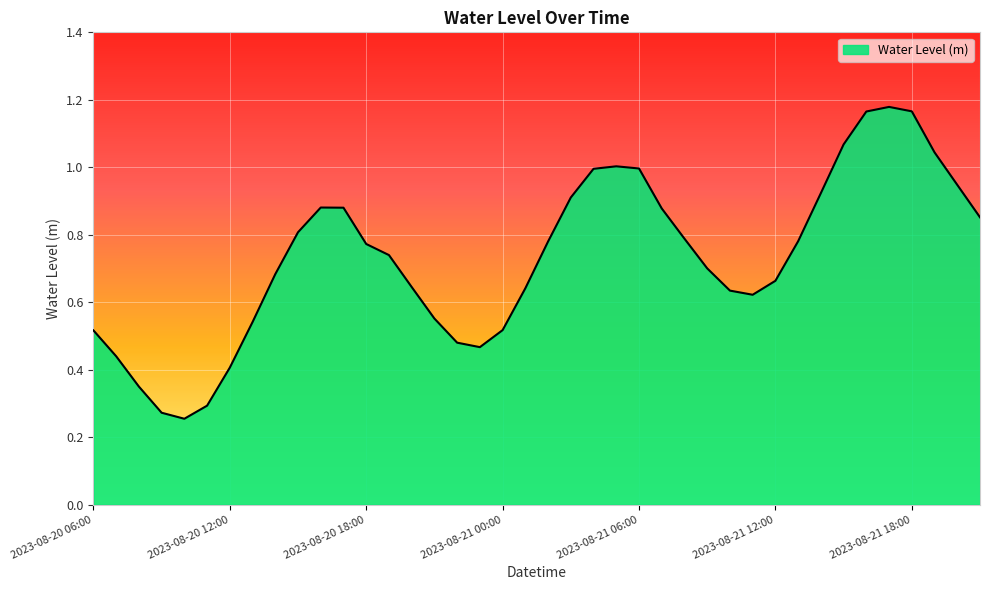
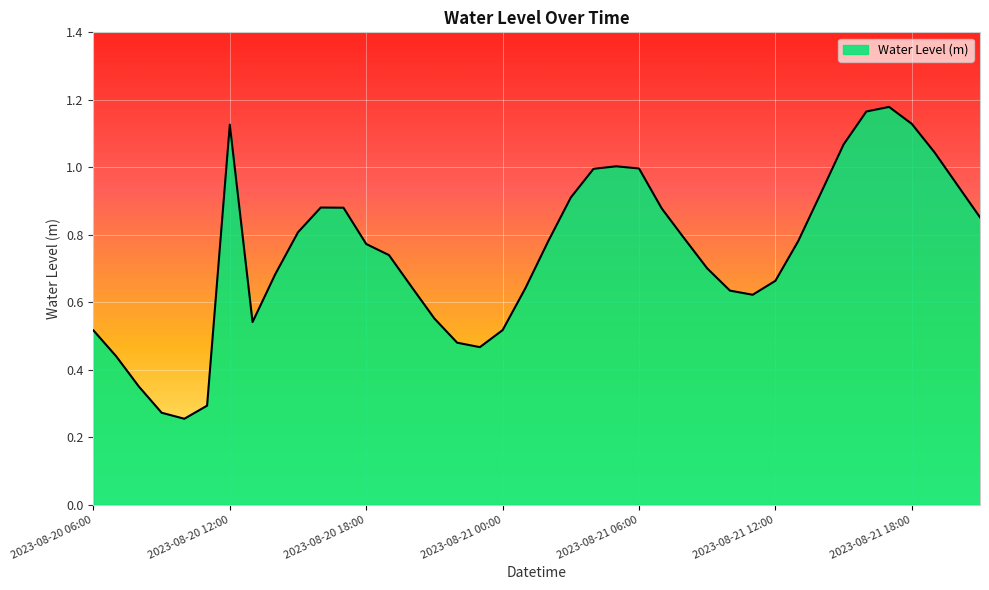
  {
    "2023-08-20 06:00": 0.52,
-   "2023-08-20 12:00": 0.41,
+   "2023-08-20 12:00": 1.13,
    "2023-08-20 18:00": 0.77,
    "2023-08-21 00:00": 0.52,
    "2023-08-21 06:00": 1.00,
    "2023-08-21 12:00": 0.66,
-   "2023-08-21 18:00": 1.17
+   "2023-08-21 18:00": 1.13
  }
